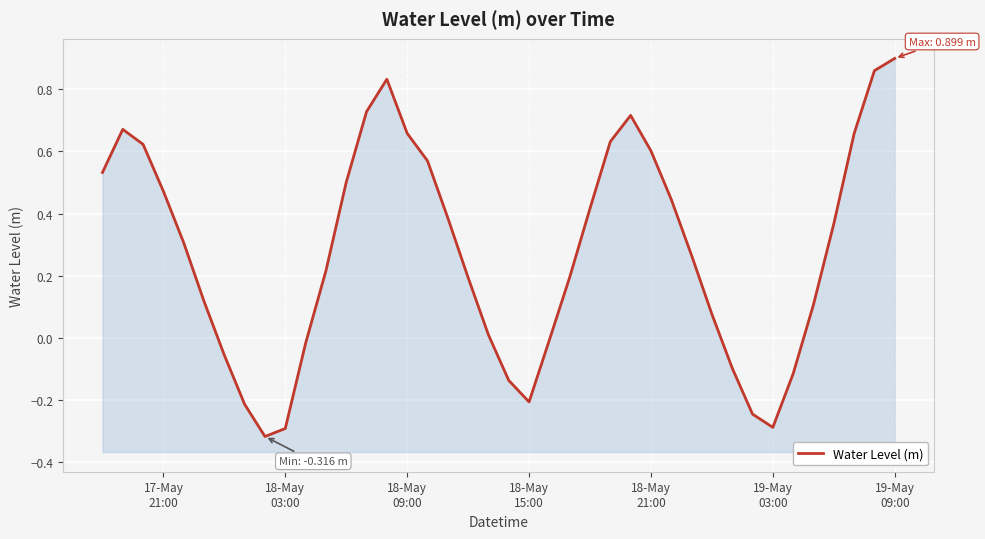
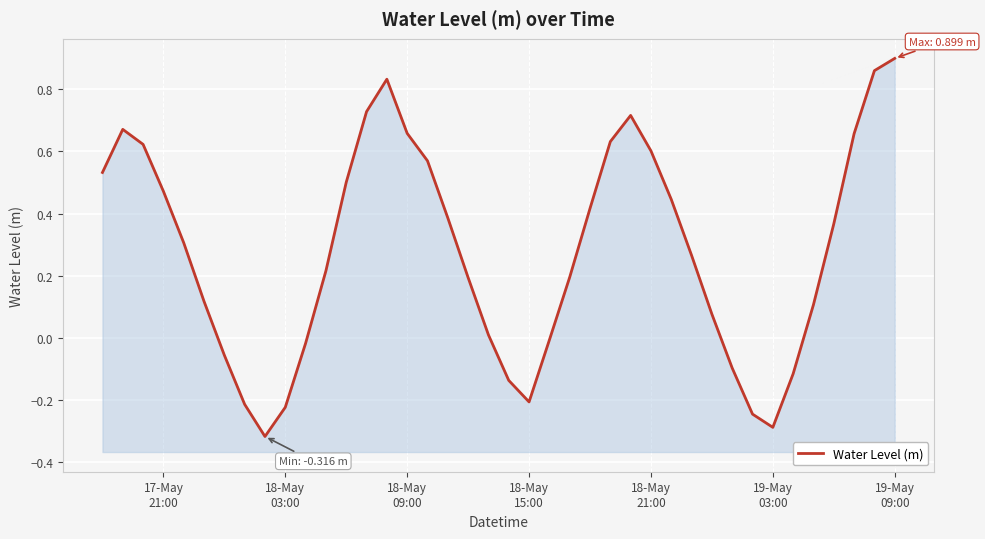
  {
    "17-May 21:00": 0.47,
-   "18-May 03:00": -0.29,
+   "18-May 03:00": -0.22,
    "18-May 09:00": 0.66,
    "18-May 15:00": -0.21,
    "18-May 21:00": 0.60,
    "19-May 03:00": -0.29
  }
